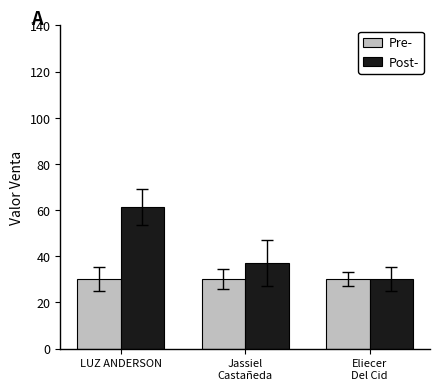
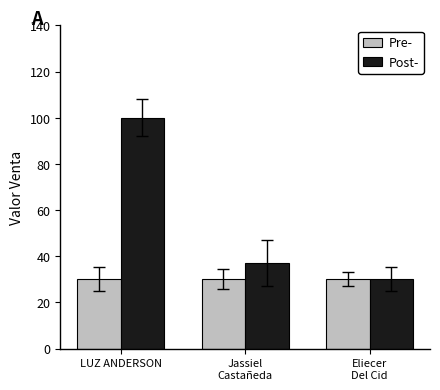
  {
    "Pre-": {
      "LUZ ANDERSON": 30,
      "Jassiel Castañeda": 30,
      "Eliecer Del Cid": 30
    },
    "Post-": {
-     "LUZ ANDERSON": 61,
+     "LUZ ANDERSON": 100,
      "Jassiel Castañeda": 37,
      "Eliecer Del Cid": 30
    }
  }
